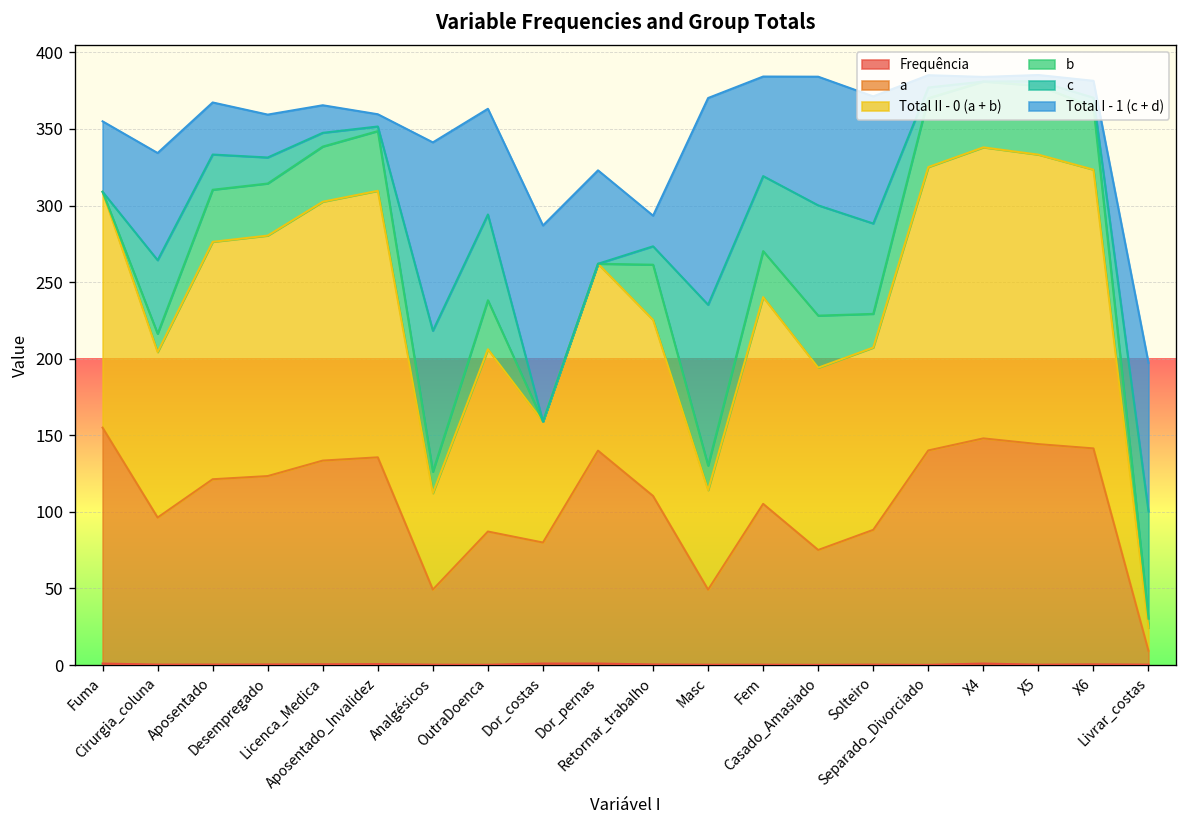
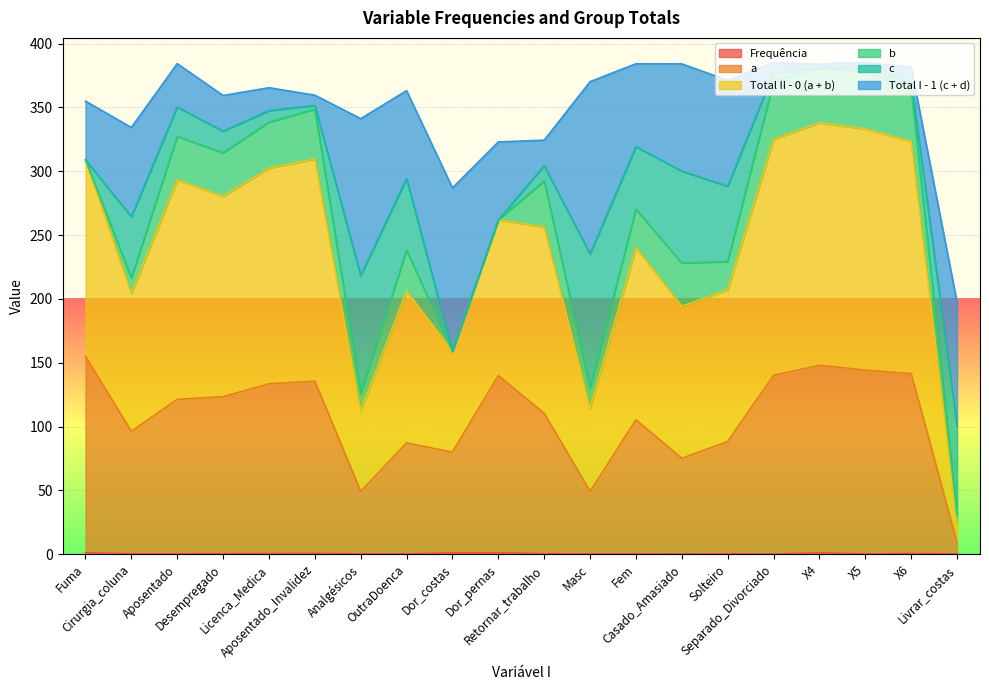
  {
    "Total II - 0 (a + b)": {
      "Cirurgia_coluna": 108,
-     "Aposentado": 155,
+     "Aposentado": 172,
      "Desempregado": 157,
      "Licenca_Medica": 169,
      "Aposentado_Invalidez": 174,
      "Analgésicos": 63,
      "OutraDoenca": 119,
-     "Retornar_trabalho": 115,
+     "Retornar_trabalho": 146,
      "Masc": 65,
      "Fem": 135,
      "Casado_Amasiado": 119,
      "Solteiro": 119,
      "Separado_Divorciado": 185,
      "X4": 190,
      "X5": 189,
      "X6": 182,
      "Livrar_costas": 15
    },
    "Total I - 1 (c + d)": {
      "Fuma": 46,
      "Cirurgia_coluna": 70,
      "Aposentado": 34,
      "Desempregado": 28,
      "Licenca_Medica": 18,
      "Aposentado_Invalidez": 8,
      "Analgésicos": 123,
      "OutraDoenca": 69,
      "Dor_costas": 128,
      "Dor_pernas": 61,
      "Retornar_trabalho": 20,
      "Masc": 135,
      "Fem": 65,
      "Casado_Amasiado": 84,
      "Livrar_costas": 97
    }
  }
